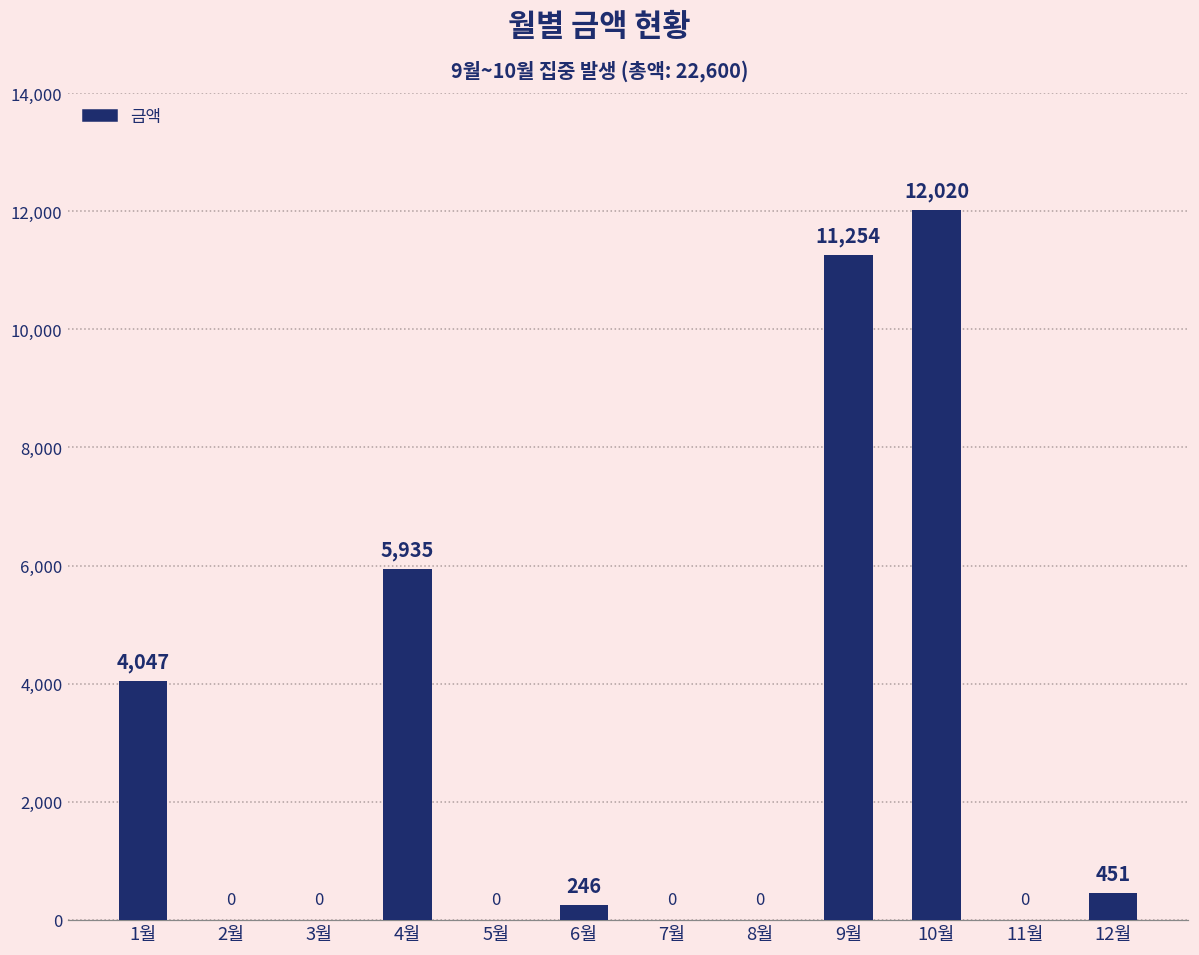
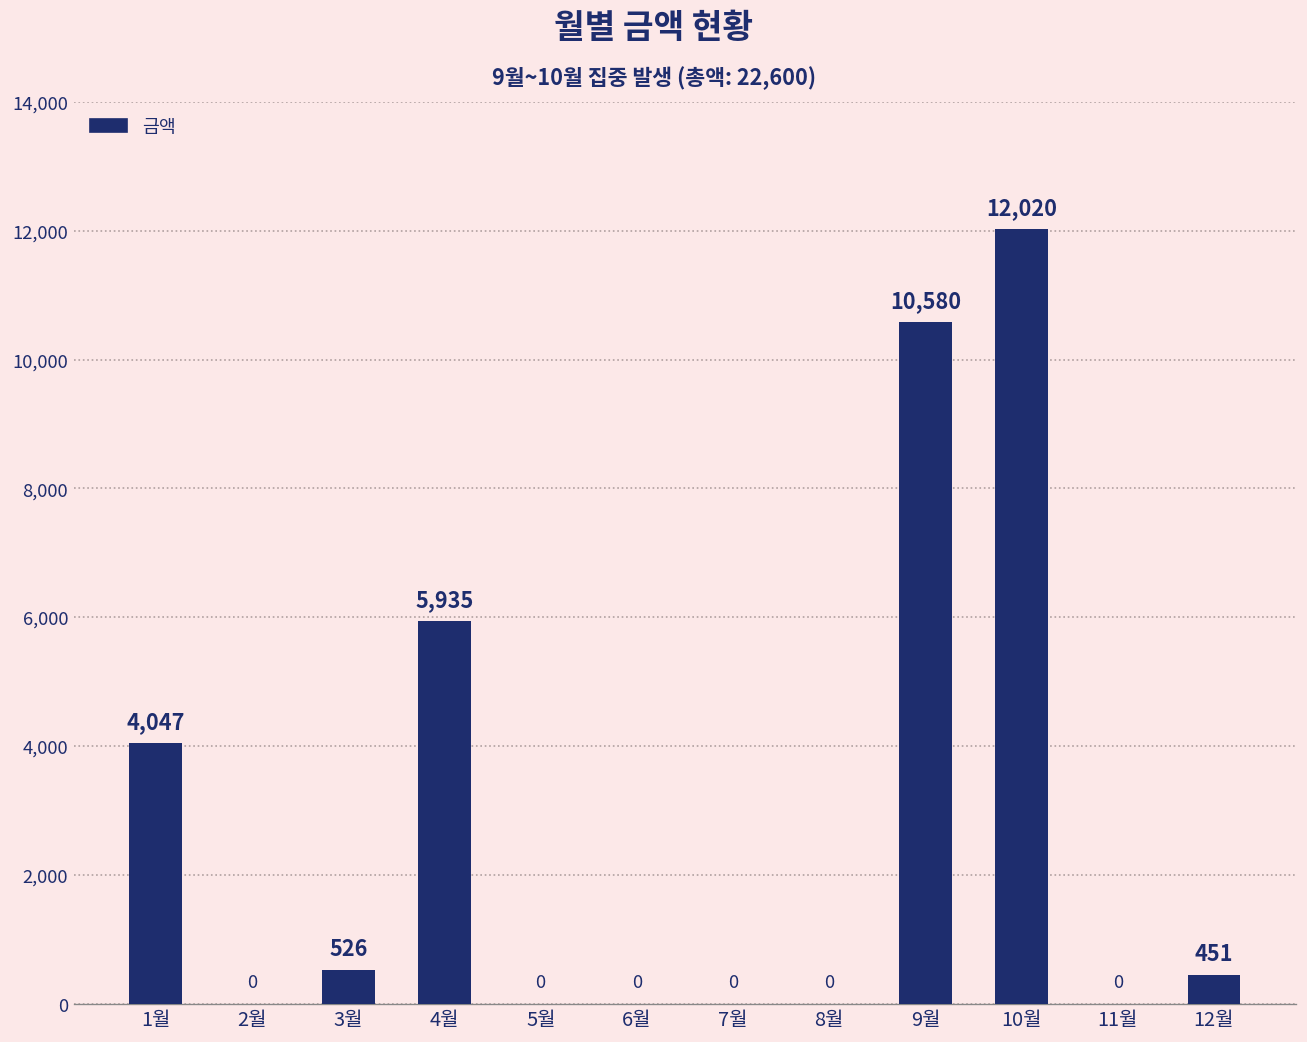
  {
    "1월": "4,047",
    "2월": "0",
-   "3월": "0",
+   "3월": "526",
    "4월": "5,935",
    "5월": "0",
-   "6월": "246",
+   "6월": "0",
    "7월": "0",
    "8월": "0",
-   "9월": "11,254",
+   "9월": "10,580",
    "10월": "12,020",
    "11월": "0",
    "12월": "451"
  }
